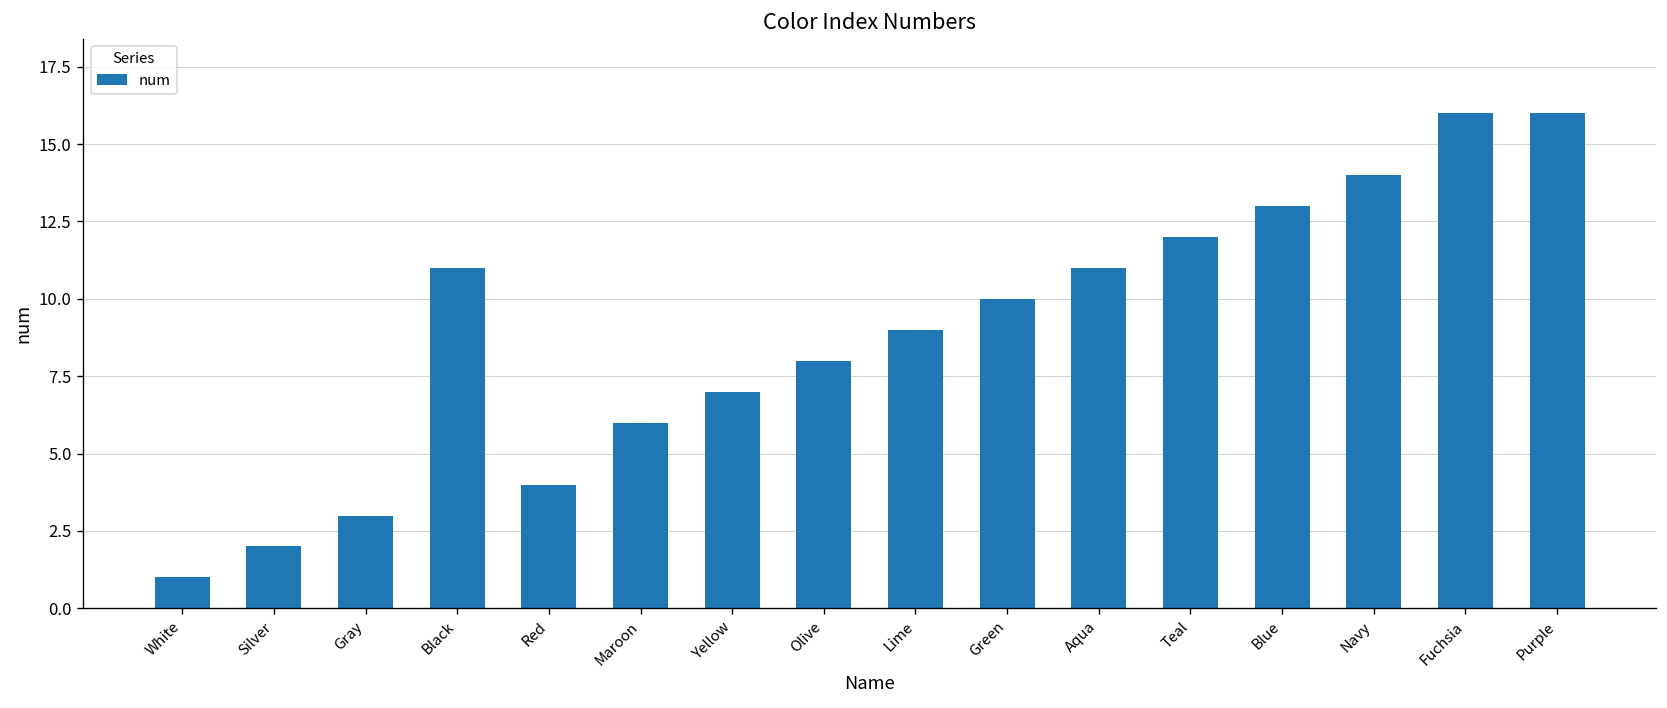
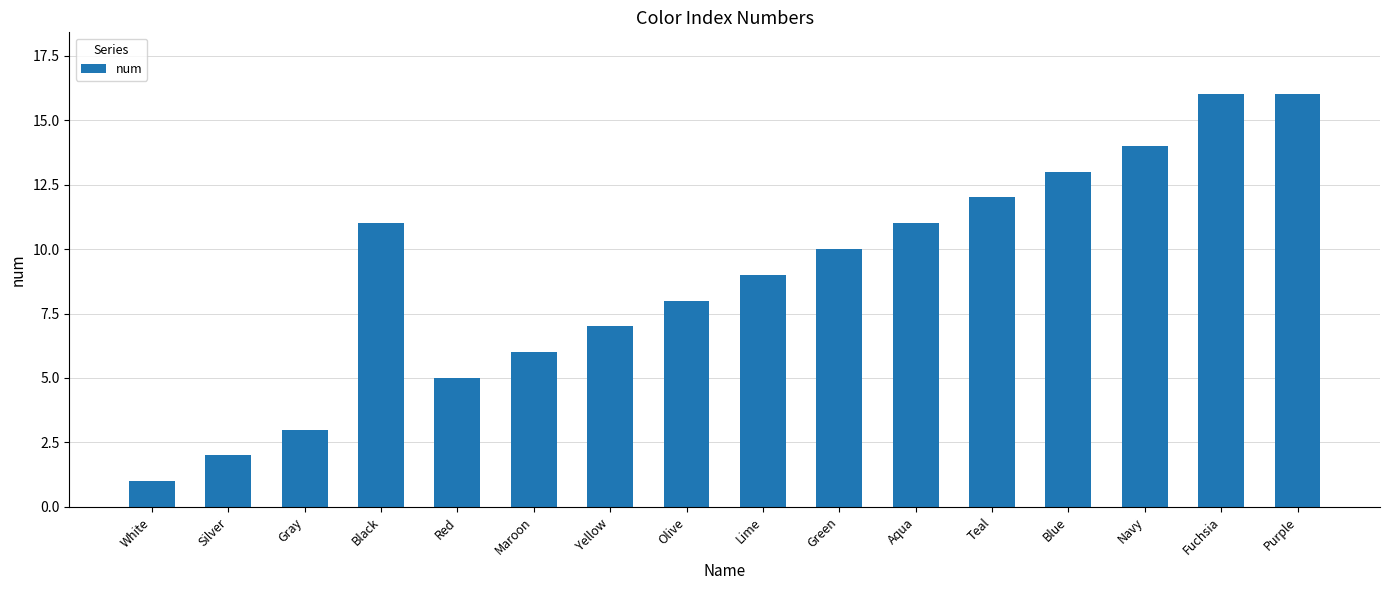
  {
    "White": 1,
    "Silver": 2,
    "Gray": 3,
    "Black": 11,
-   "Red": 4,
+   "Red": 5,
    "Maroon": 6,
    "Yellow": 7,
    "Olive": 8,
    "Lime": 9,
    "Green": 10,
    "Aqua": 11,
    "Teal": 12,
    "Blue": 13,
    "Navy": 14,
    "Fuchsia": 16,
    "Purple": 16
  }
